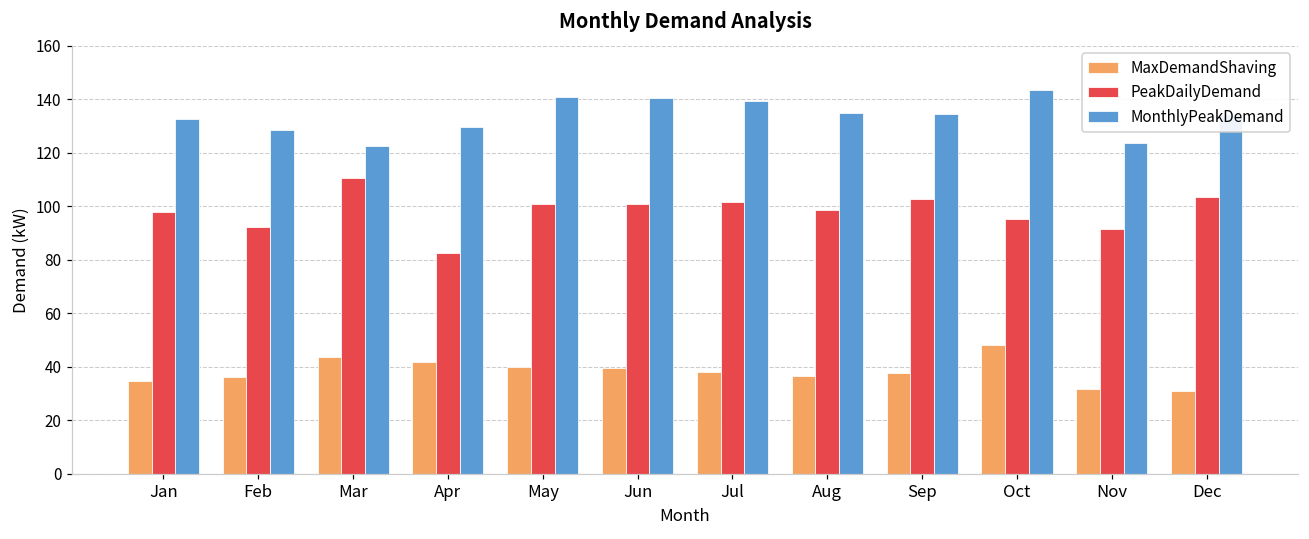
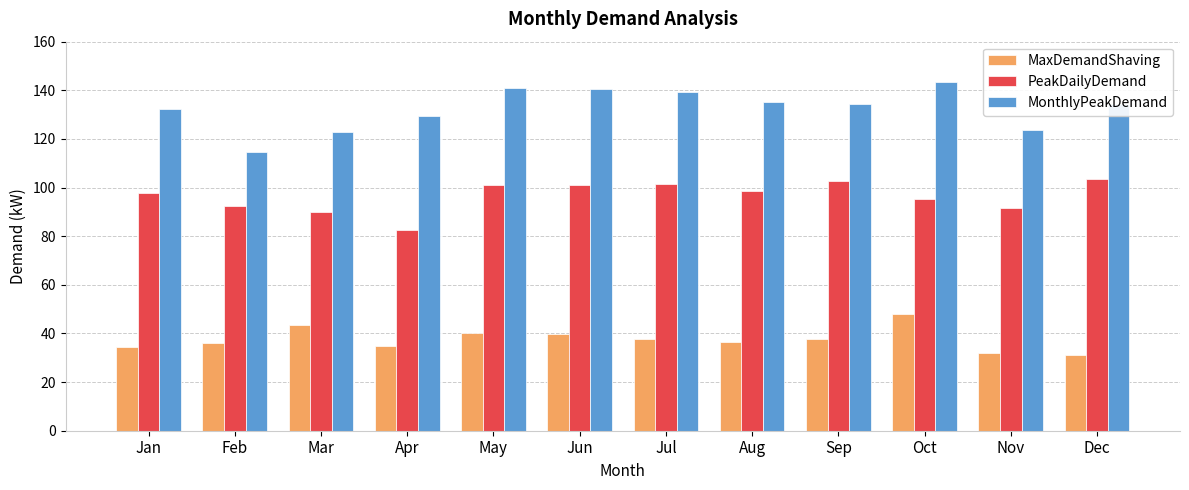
  {
    "MaxDemandShaving": {
      "Jan": 35,
      "Feb": 36,
      "Mar": 44,
-     "Apr": 42,
+     "Apr": 35,
      "May": 40,
      "Jun": 40,
      "Jul": 38,
      "Aug": 36,
      "Sep": 38,
      "Oct": 48,
      "Nov": 32,
      "Dec": 31
    },
    "PeakDailyDemand": {
      "Jan": 98,
      "Feb": 92,
-     "Mar": 111,
+     "Mar": 90,
      "Apr": 82,
      "May": 101,
      "Jun": 101,
      "Jul": 102,
      "Aug": 99,
      "Sep": 103,
      "Oct": 95,
      "Nov": 92,
      "Dec": 103
    },
    "MonthlyPeakDemand": {
      "Jan": 133,
-     "Feb": 129,
+     "Feb": 115,
      "Mar": 123,
      "Apr": 130,
      "May": 141,
      "Jun": 141,
      "Jul": 140,
      "Aug": 135,
      "Sep": 135,
      "Oct": 144,
      "Nov": 124
    }
  }
